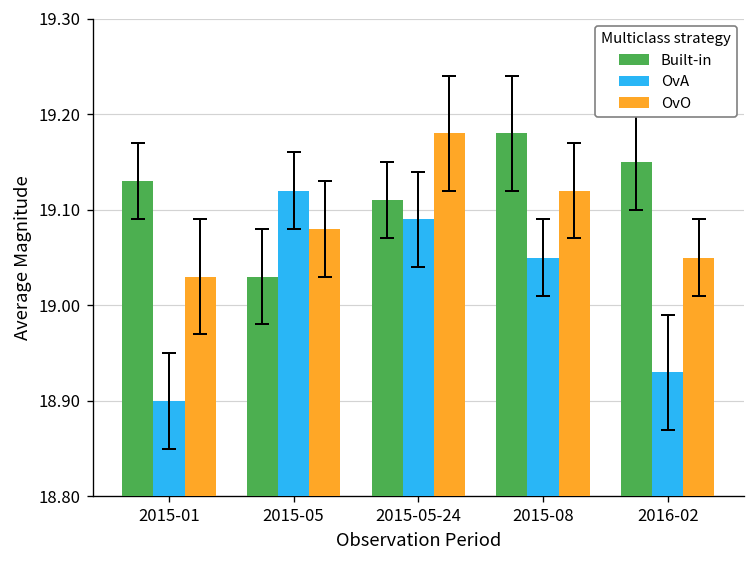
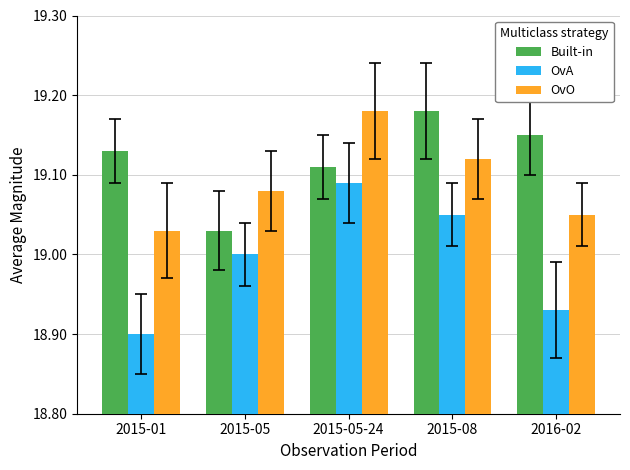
  {
    "Built-in": {
      "2015-01": 19.13,
      "2015-05": 19.03,
      "2015-05-24": 19.11,
      "2015-08": 19.18,
      "2016-02": 19.15
    },
    "OvA": {
      "2015-01": 18.90,
-     "2015-05": 19.12,
+     "2015-05": 19.00,
      "2015-05-24": 19.09,
      "2015-08": 19.05,
      "2016-02": 18.93
    },
    "OvO": {
      "2015-01": 19.03,
      "2015-05": 19.08,
      "2015-05-24": 19.18,
      "2015-08": 19.12,
      "2016-02": 19.05
    }
  }
